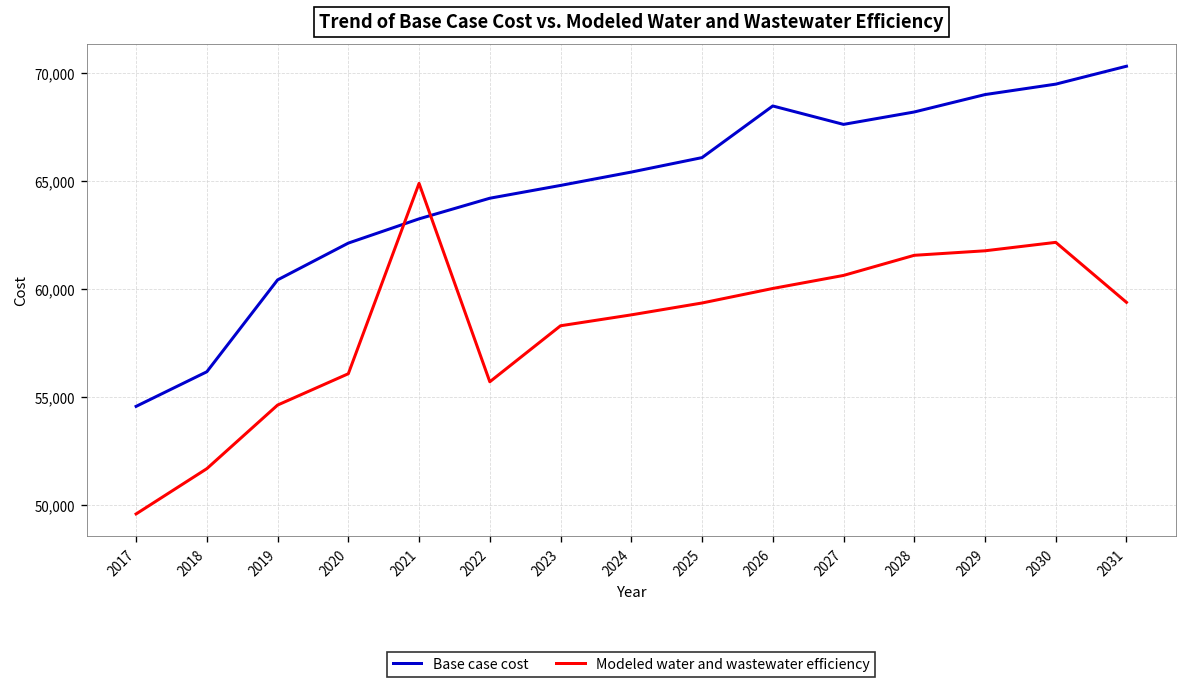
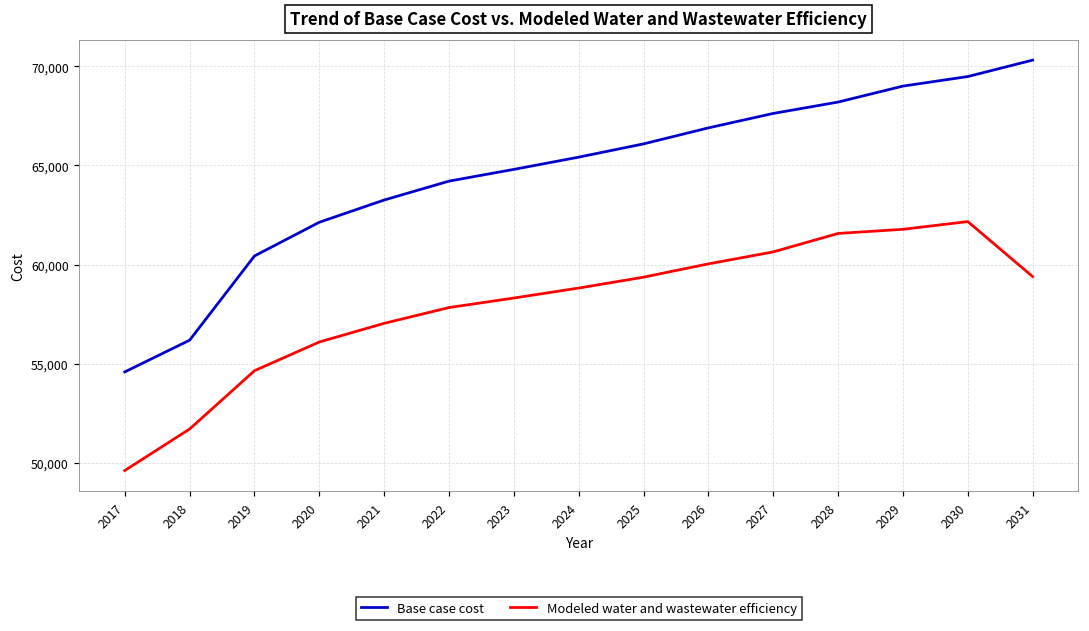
  {
    "Base case cost": {
      "2017": "54,600",
      "2018": "56,200",
      "2019": "60,400",
      "2020": "62,100",
      "2021": "63,300",
      "2022": "64,200",
      "2023": "64,800",
      "2024": "65,400",
      "2025": "66,100",
-     "2026": "68,500",
+     "2026": "66,900",
      "2027": "67,600",
      "2028": "68,200",
      "2029": "69,000",
      "2030": "69,500",
      "2031": "70,300"
    },
    "Modeled water and wastewater efficiency": {
      "2017": "49,600",
      "2018": "51,700",
      "2019": "54,600",
      "2020": "56,100",
-     "2021": "64,900",
-     "2022": "55,700",
+     "2021": "57,000",
+     "2022": "57,800",
      "2023": "58,300",
      "2024": "58,800",
      "2025": "59,400",
      "2026": "60,000",
      "2027": "60,600",
      "2028": "61,600",
      "2029": "61,800",
      "2030": "62,200",
      "2031": "59,400"
    }
  }
